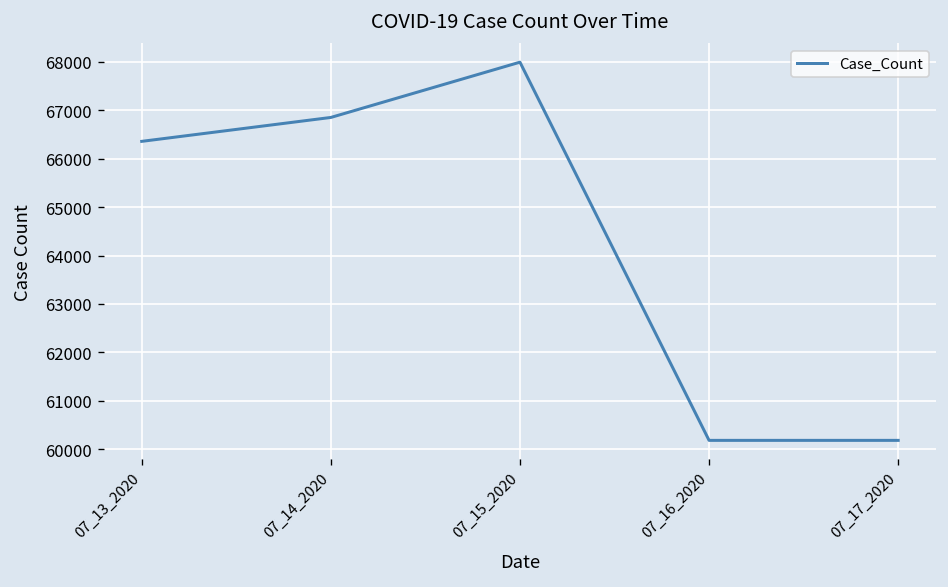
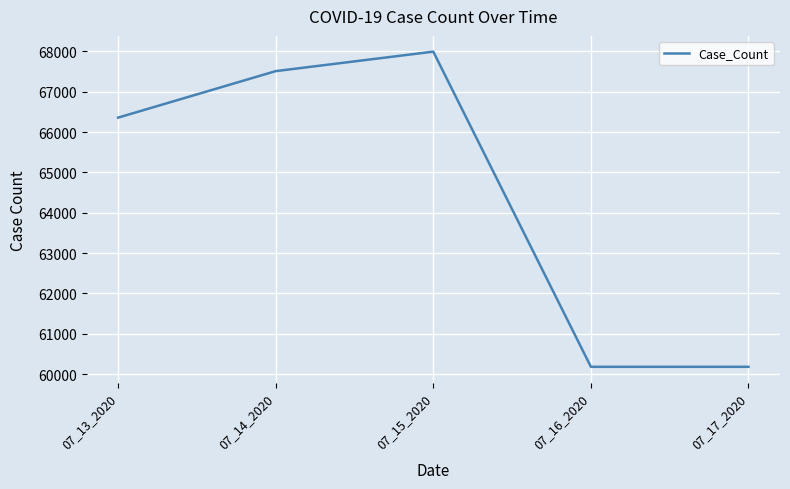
  {
    "07_13_2020": 66400,
-   "07_14_2020": 66900,
+   "07_14_2020": 67500,
    "07_15_2020": 68000,
    "07_16_2020": 60200,
    "07_17_2020": 60200
  }
